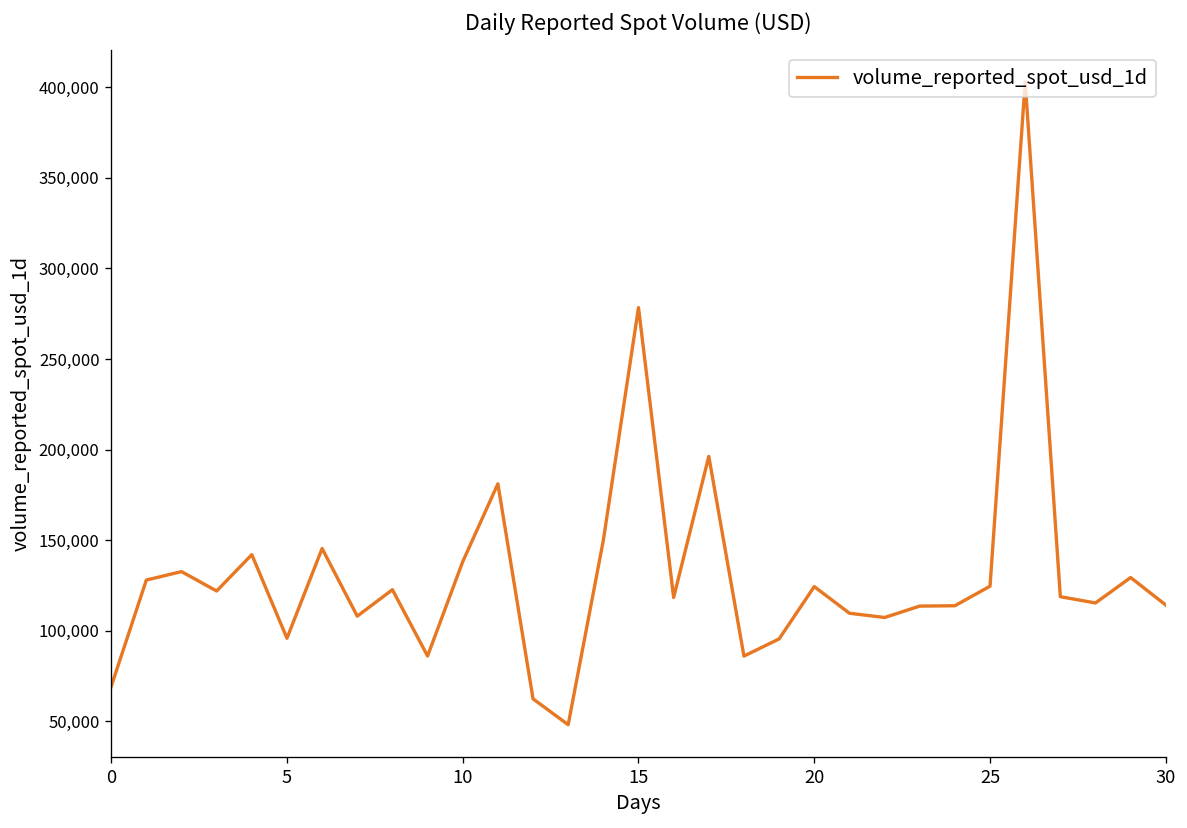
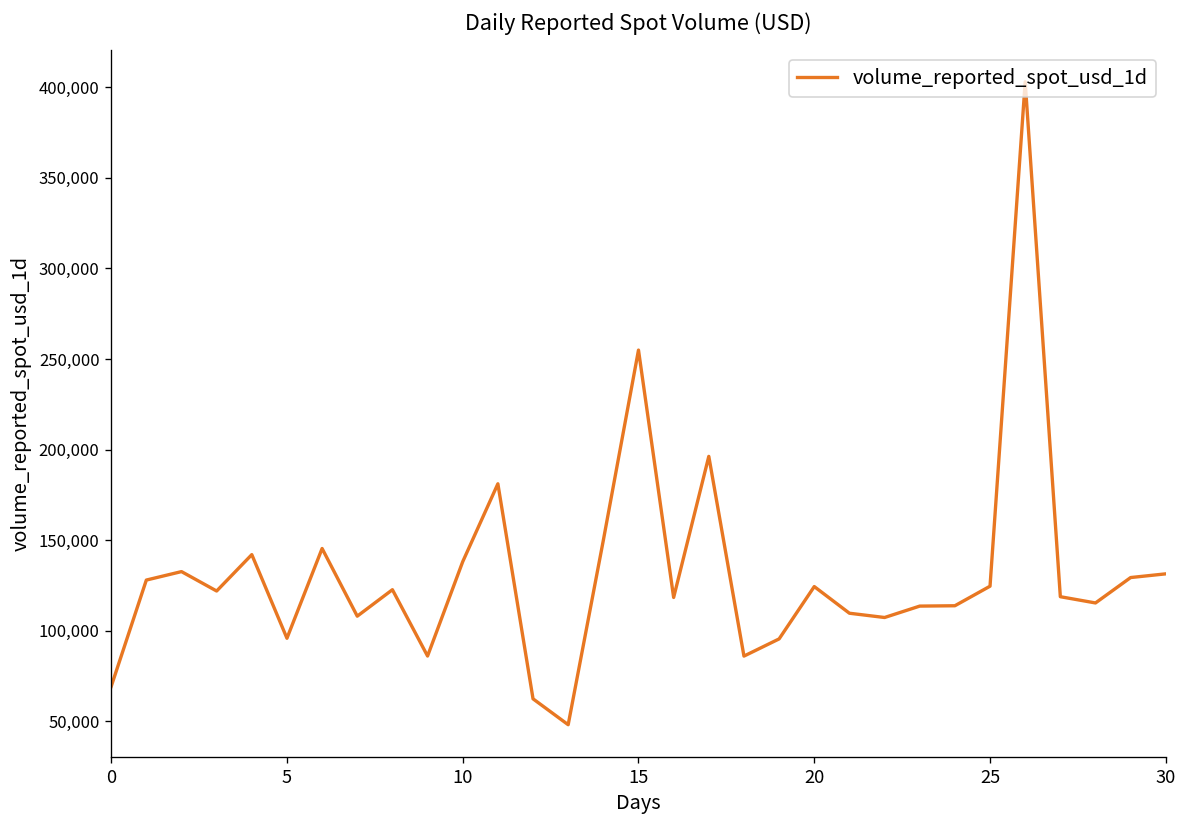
  {
    "0": "69,000",
    "5": "96,000",
    "10": "138,000",
-   "15": "278,000",
+   "15": "255,000",
    "20": "124,000",
    "25": "125,000",
-   "30": "114,000"
+   "30": "131,000"
  }
